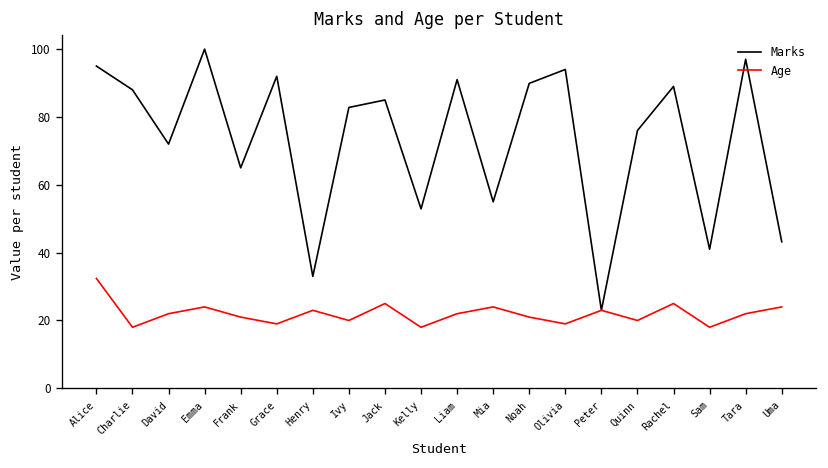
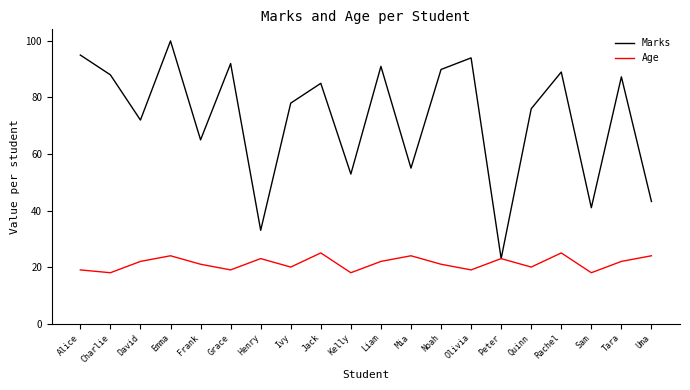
  {
    "Marks": {
      "Alice": 95,
      "Charlie": 88,
      "David": 72,
      "Emma": 100,
      "Frank": 65,
      "Grace": 92,
      "Henry": 33,
-     "Ivy": 83,
+     "Ivy": 78,
      "Jack": 85,
      "Kelly": 53,
      "Liam": 91,
      "Mia": 55,
      "Noah": 90,
      "Olivia": 94,
      "Quinn": 76,
      "Rachel": 89,
      "Sam": 41,
-     "Tara": 97,
+     "Tara": 87,
      "Uma": 43
    },
    "Age": {
-     "Alice": 32,
+     "Alice": 19,
      "Charlie": 18,
      "David": 22,
      "Emma": 24,
      "Frank": 21,
      "Grace": 19,
      "Henry": 23,
      "Ivy": 20,
      "Jack": 25,
      "Kelly": 18,
      "Liam": 22,
      "Mia": 24,
      "Noah": 21,
      "Olivia": 19,
      "Quinn": 20,
      "Rachel": 25,
      "Sam": 18,
      "Tara": 22,
      "Uma": 24
    }
  }
